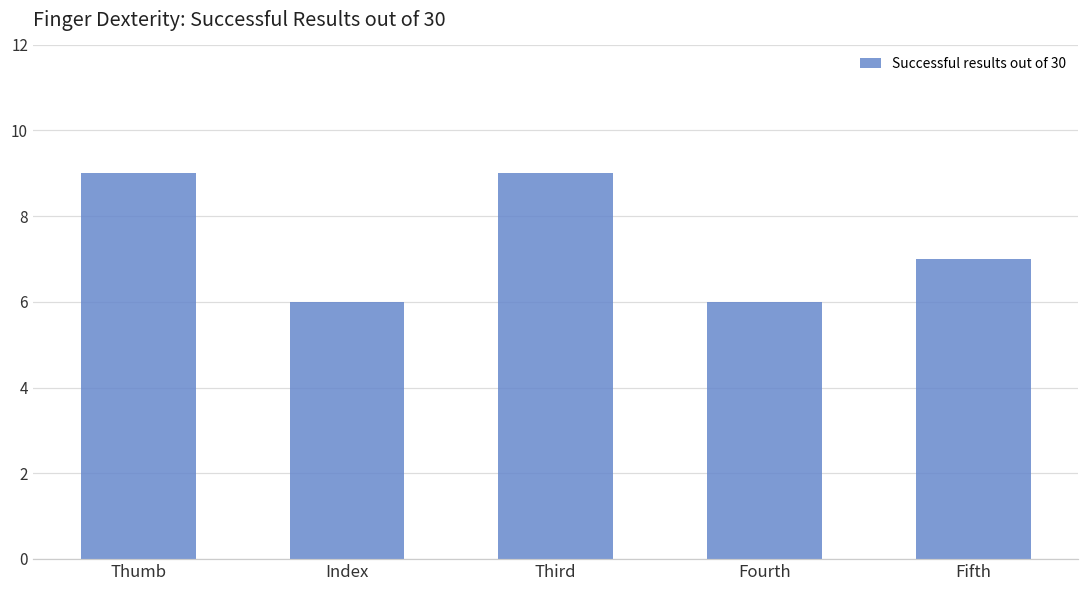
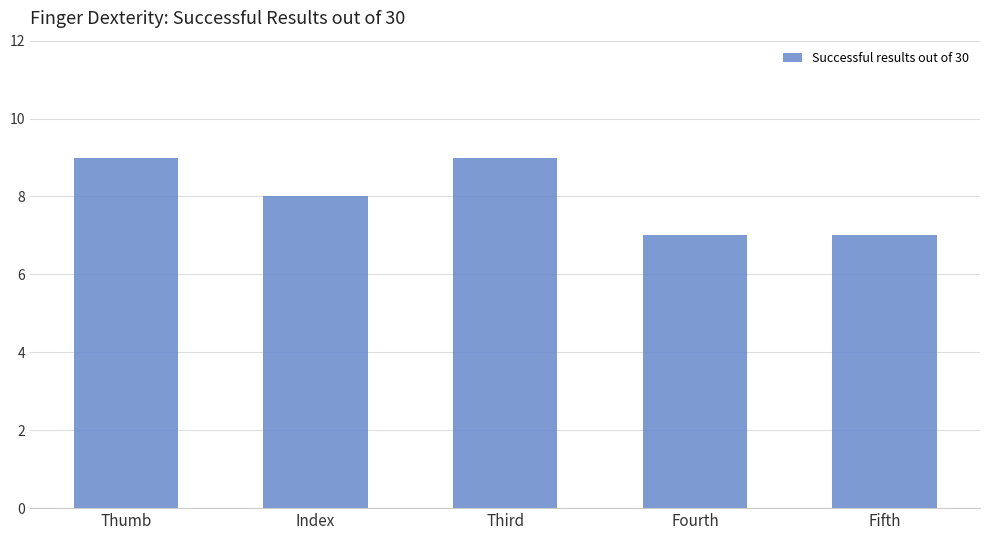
  {
    "Thumb": 9,
-   "Index": 6,
+   "Index": 8,
    "Third": 9,
-   "Fourth": 6,
+   "Fourth": 7,
    "Fifth": 7
  }
